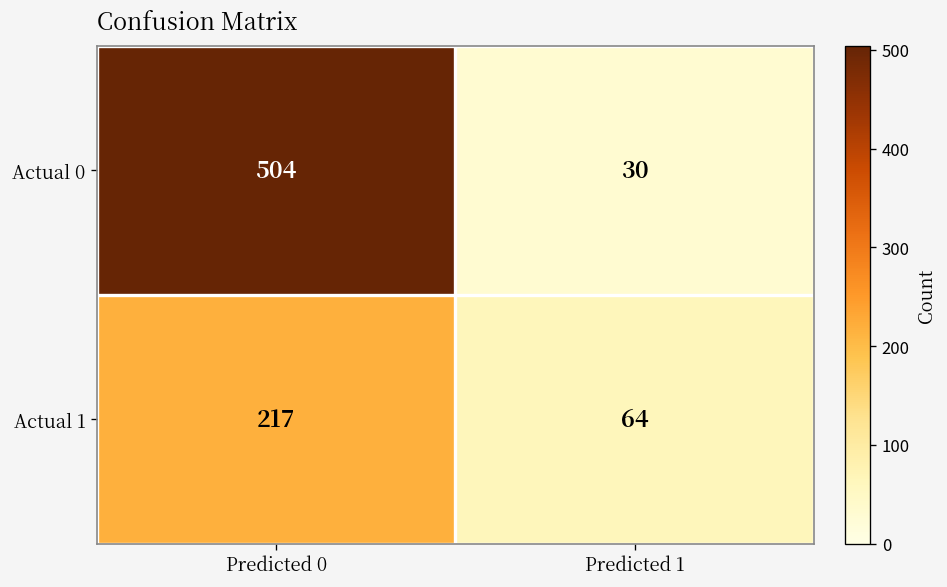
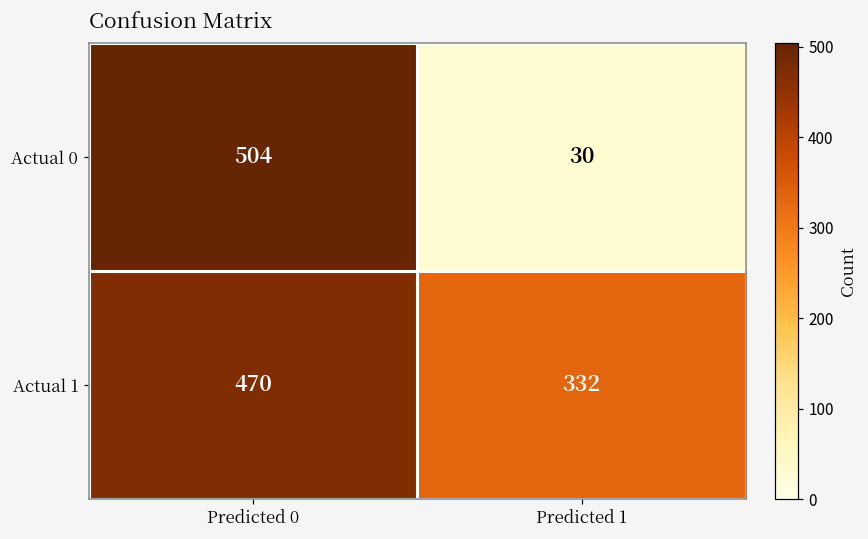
  {
    "Actual 0": {
      "Predicted 0": 504,
      "Predicted 1": 30
    },
    "Actual 1": {
-     "Predicted 0": 217,
-     "Predicted 1": 64
+     "Predicted 0": 470,
+     "Predicted 1": 332
    }
  }
